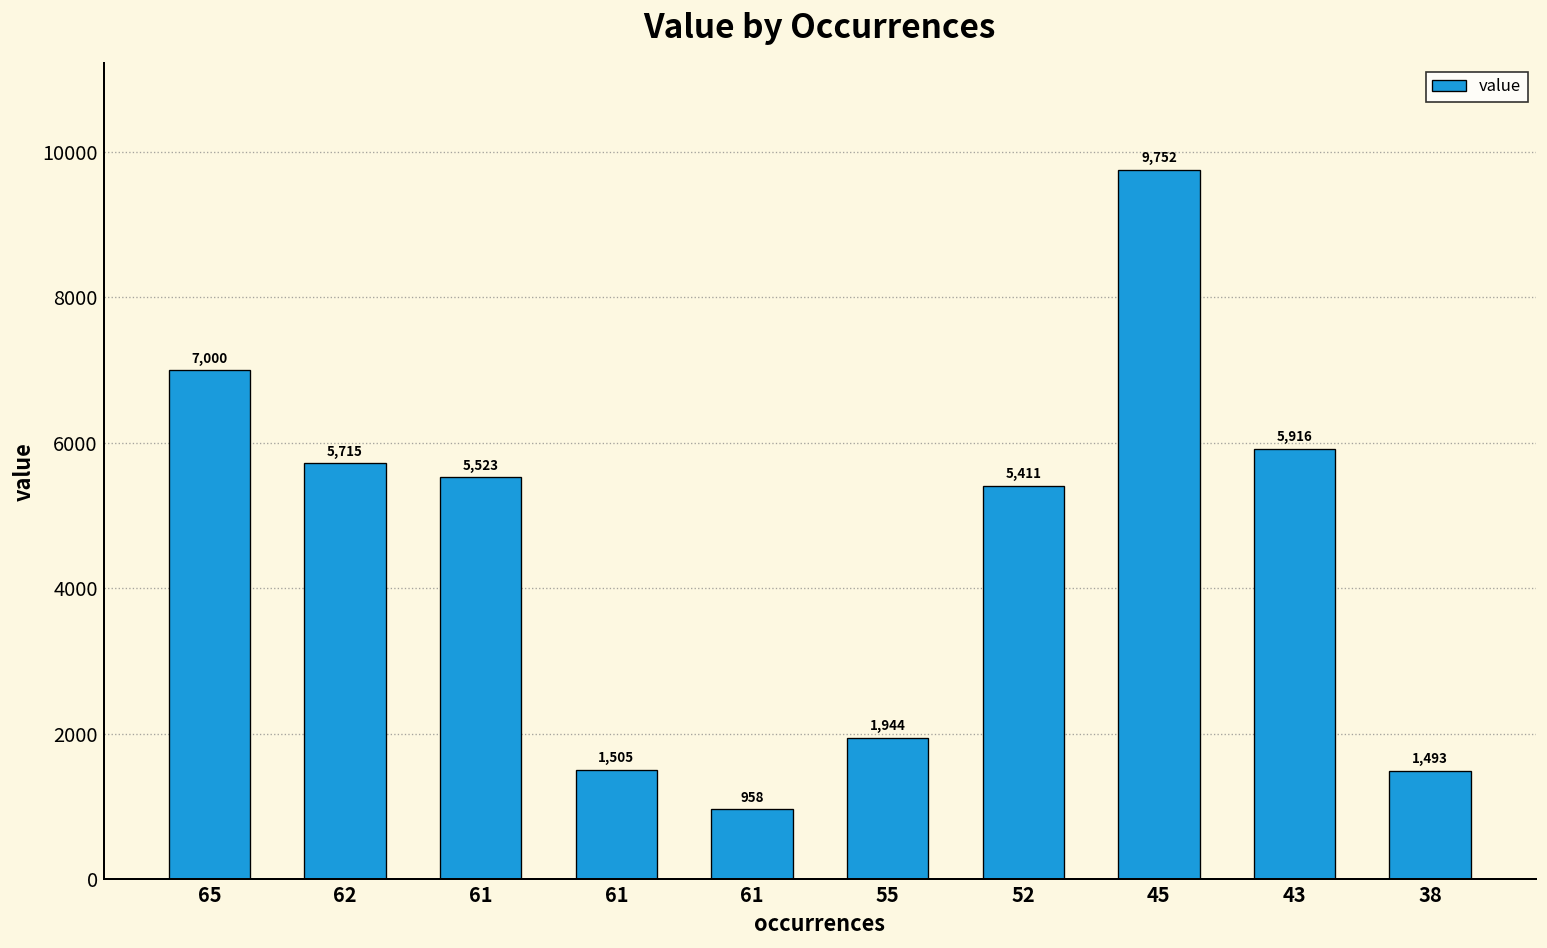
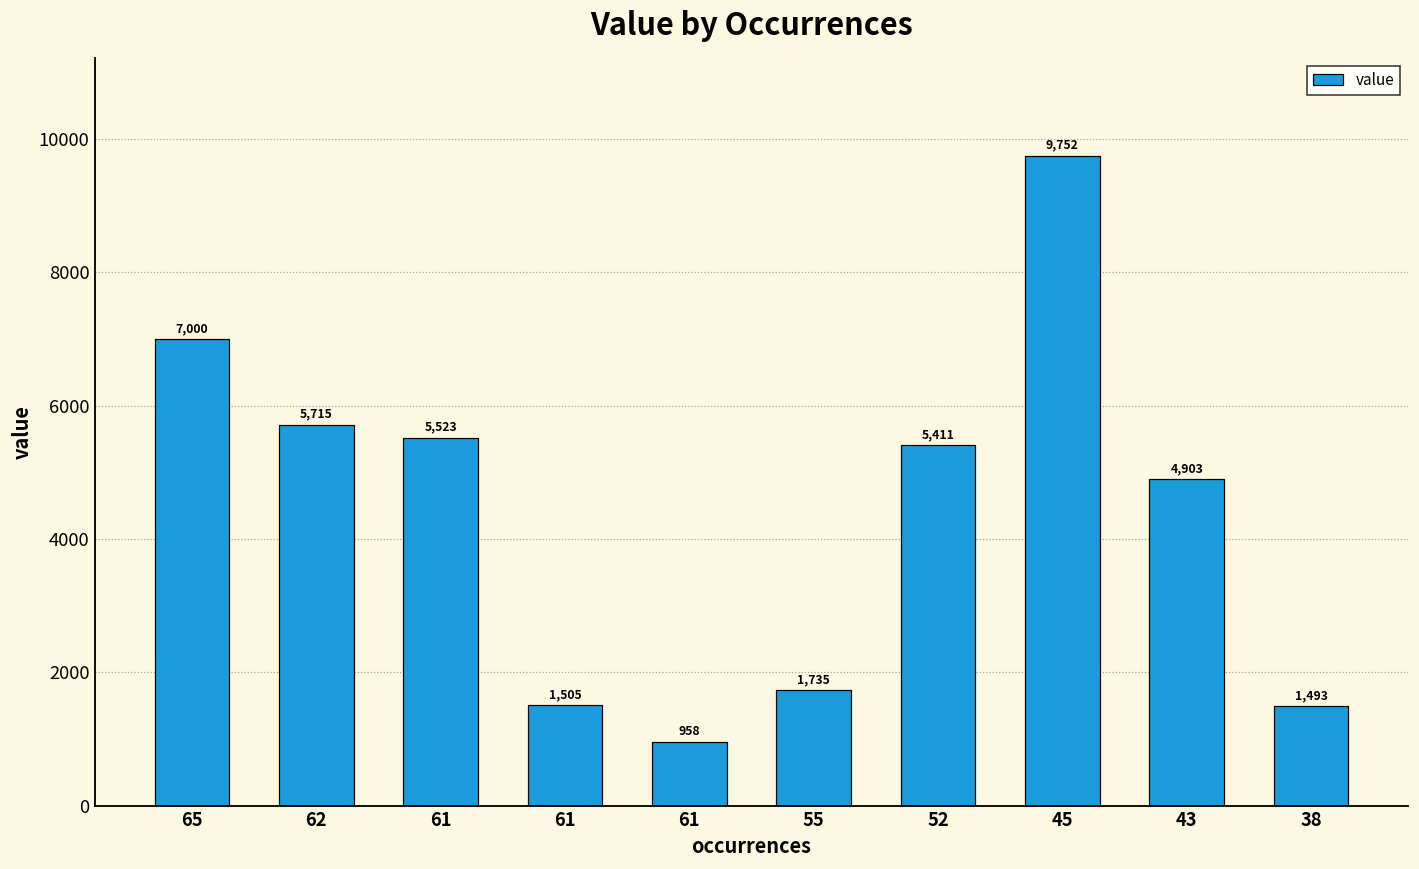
  {
    "65": "7,000",
    "62": "5,715",
-   "55": "1,944",
+   "55": "1,735",
    "52": "5,411",
    "45": "9,752",
-   "43": "5,916",
+   "43": "4,903",
    "38": "1,493"
  }
